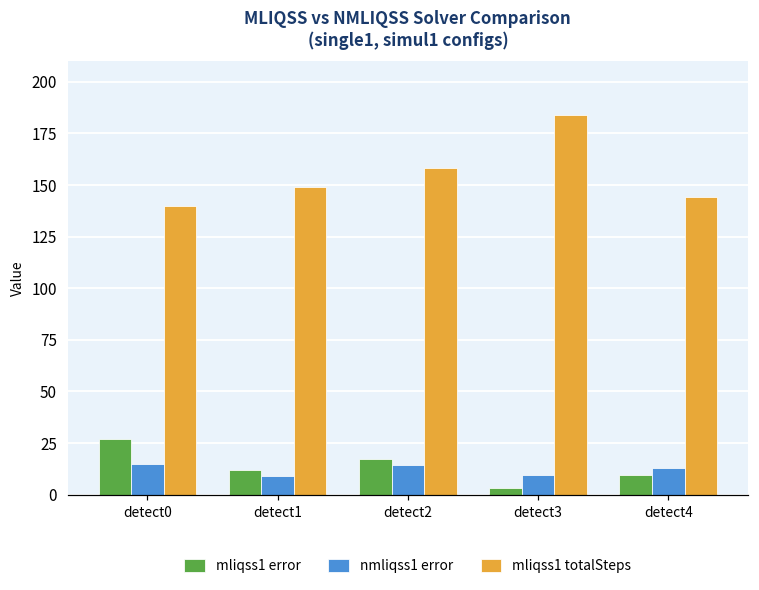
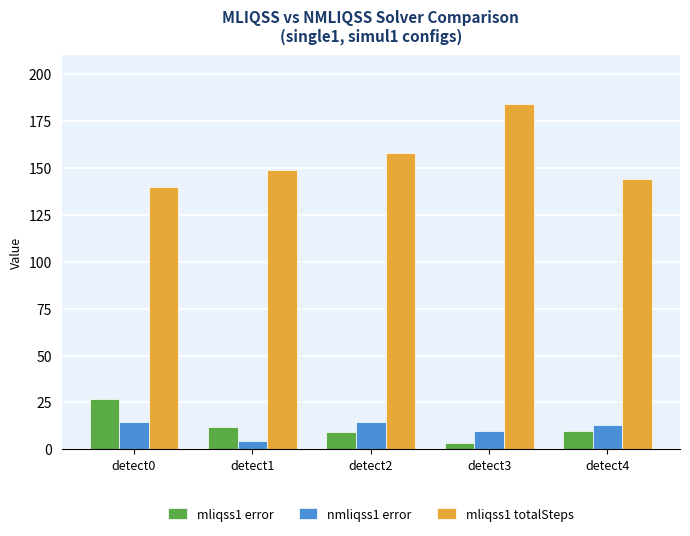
  {
    "mliqss1 error": {
      "detect0": 27,
      "detect1": 12,
-     "detect2": 17,
+     "detect2": 9,
      "detect3": 3,
      "detect4": 10
    },
    "nmliqss1 error": {
      "detect0": 15,
-     "detect1": 9,
+     "detect1": 5,
      "detect2": 14,
      "detect3": 10,
      "detect4": 13
    },
    "mliqss1 totalSteps": {
      "detect0": 140,
      "detect1": 149,
      "detect2": 158,
      "detect3": 184,
      "detect4": 144
    }
  }
